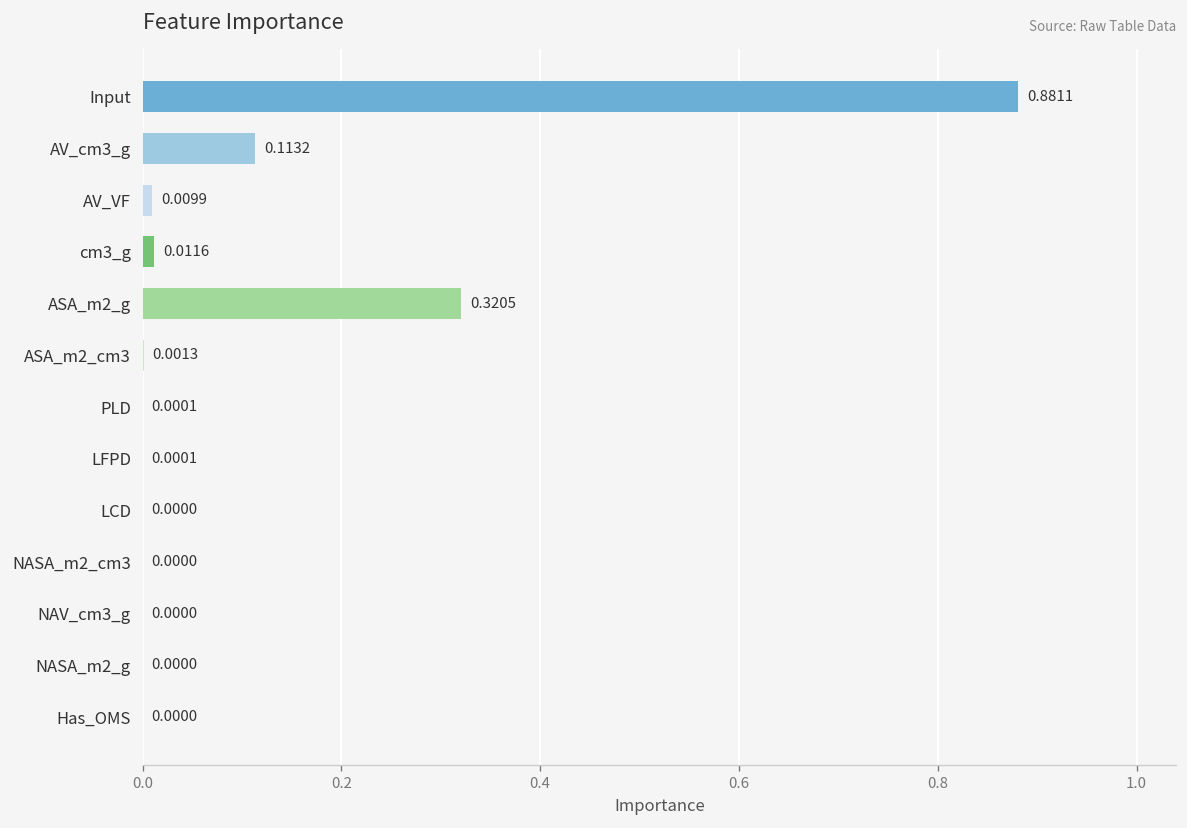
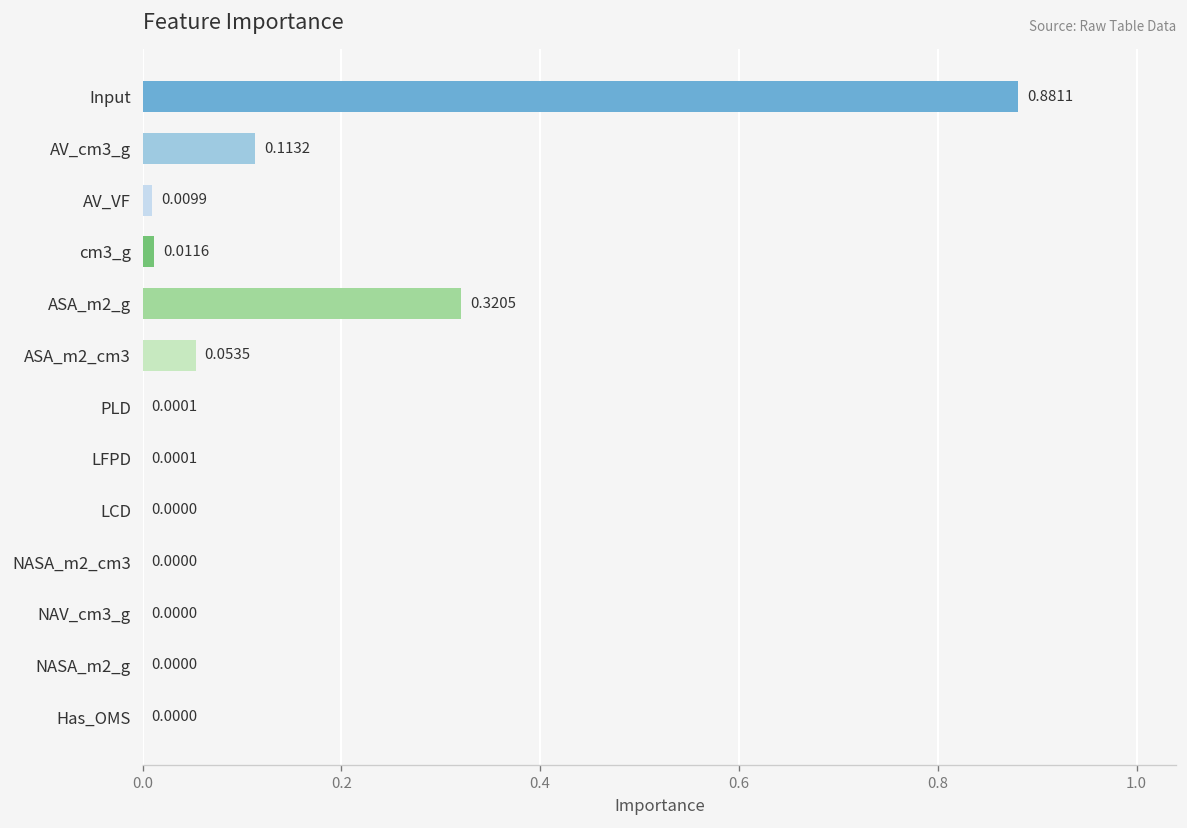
  {
    "Input": 0.8811,
    "AV_cm3_g": 0.1132,
    "AV_VF": 0.0099,
    "cm3_g": 0.0116,
    "ASA_m2_g": 0.3205,
-   "ASA_m2_cm3": 0.0013,
+   "ASA_m2_cm3": 0.0535,
    "PLD": 0.0001,
    "LFPD": 0.0001,
    "LCD": 0.0000,
    "NASA_m2_cm3": 0.0000,
    "NAV_cm3_g": 0.0000,
    "NASA_m2_g": 0.0000,
    "Has_OMS": 0.0000
  }
